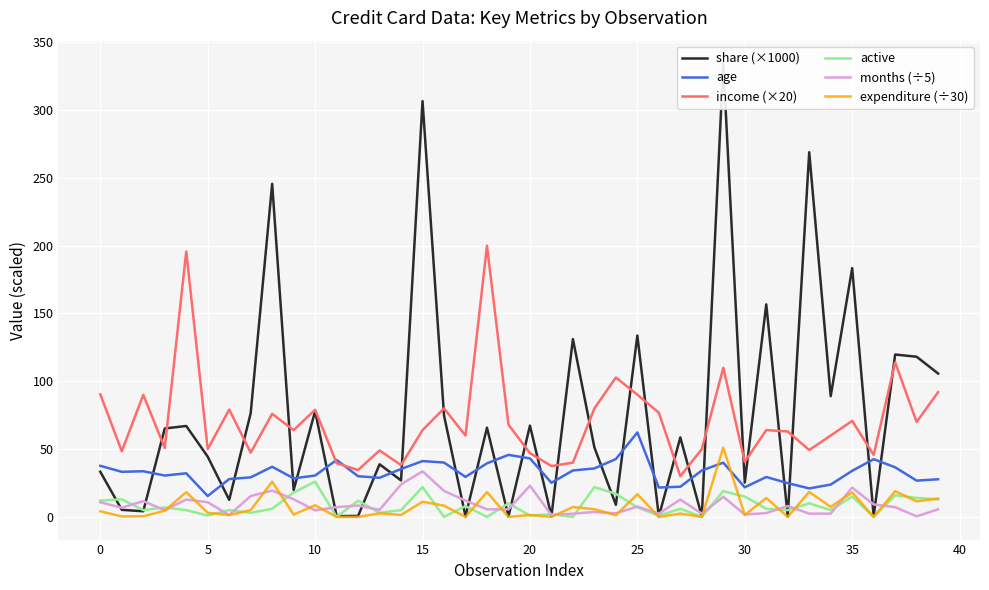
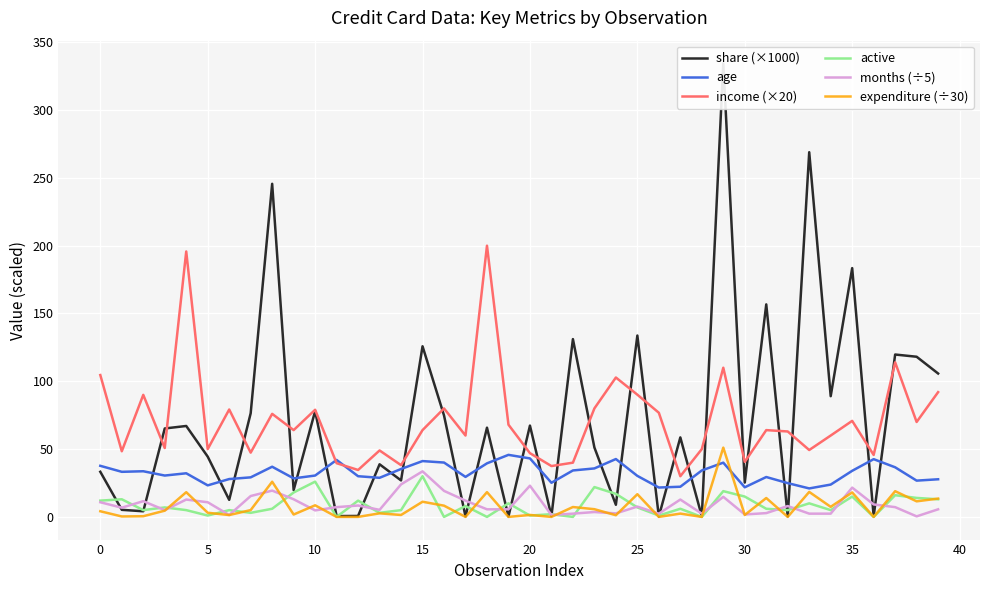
  {
    "share (×1000)": {
      "0": 33,
      "5": 44,
-     "15": 307,
+     "15": 126,
      "20": 67,
      "25": 134,
      "30": 25,
      "35": 183
    },
    "age": {
      "0": 38,
-     "5": 15,
+     "5": 23,
      "10": 31,
      "15": 41,
      "20": 43,
-     "25": 62,
+     "25": 30,
      "30": 22,
      "35": 34
    },
    "income (×20)": {
-     "0": 90,
+     "0": 105,
      "5": 50,
      "15": 64,
      "20": 47,
      "25": 90,
      "30": 41,
      "35": 71
    },
    "active": {
      "5": 1,
      "10": 26,
-     "15": 22,
+     "15": 30,
      "30": 15,
      "35": 15
    },
    "months (÷5)": {
      "5": 11,
      "10": 5,
      "15": 34,
      "20": 23,
      "35": 22
    },
    "expenditure (÷30)": {
      "0": 4,
      "5": 3,
      "10": 9,
      "15": 11,
      "25": 17,
      "35": 18
    }
  }
